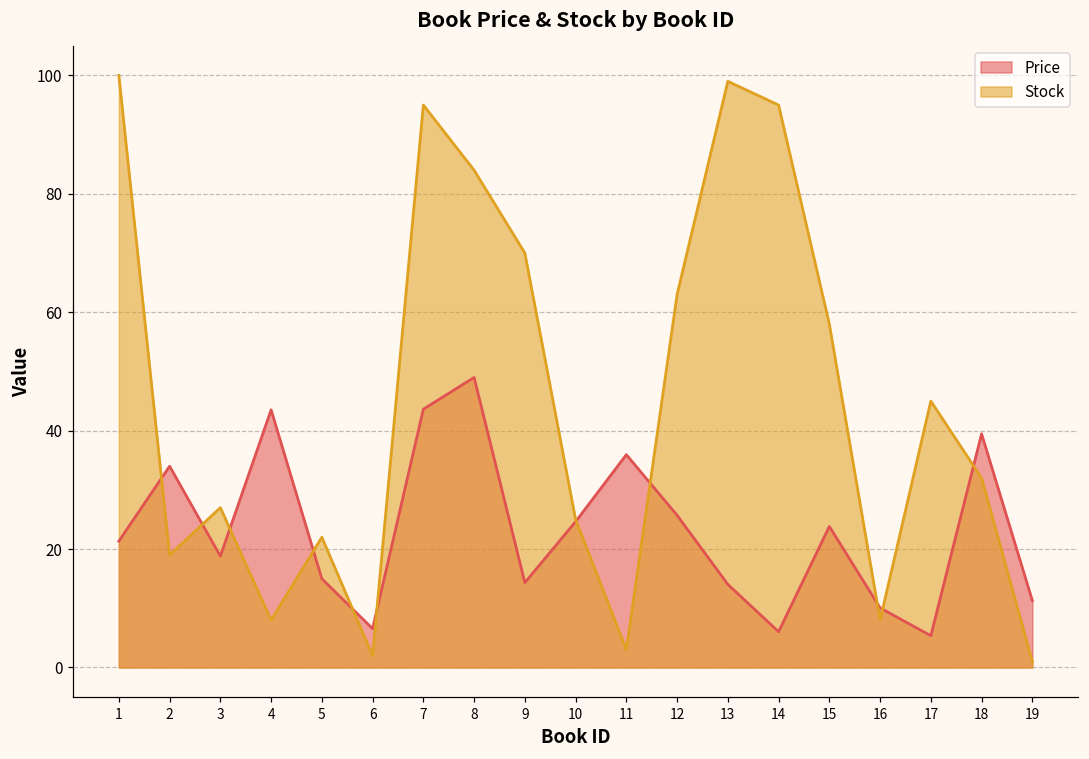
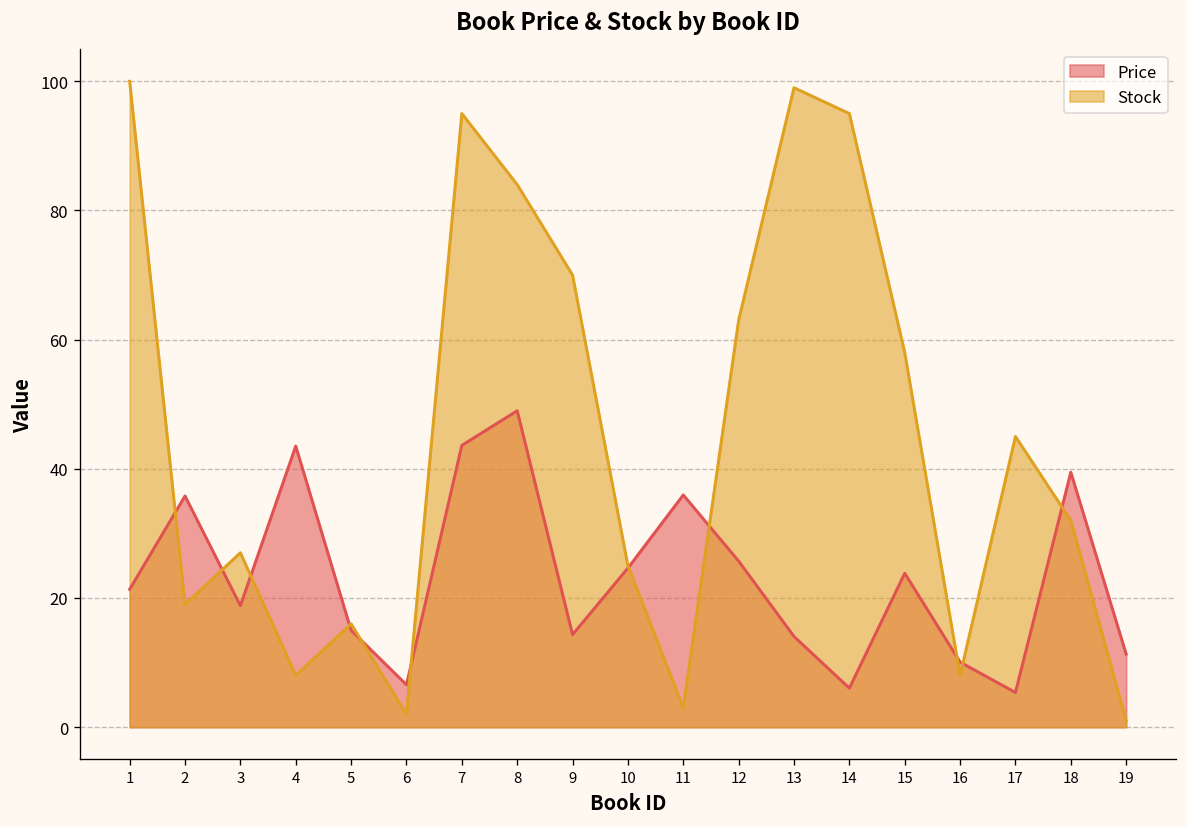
  {
    "Price": {
      "1": 21,
-     "2": 34,
+     "2": 36,
      "3": 19,
      "4": 44,
      "5": 15,
      "6": 7,
      "7": 44,
      "8": 49,
      "9": 14,
      "11": 36,
      "12": 26,
      "13": 14,
      "14": 6,
      "15": 24,
      "16": 10,
      "17": 5,
      "18": 39,
      "19": 11
    },
    "Stock": {
      "1": 100,
      "2": 19,
      "3": 27,
      "4": 8,
-     "5": 22,
+     "5": 16,
      "6": 2,
      "7": 95,
      "8": 84,
      "9": 70,
      "11": 3,
      "12": 63,
      "13": 99,
      "14": 95,
      "15": 58,
      "16": 8,
      "17": 45,
      "18": 32,
      "19": 1
    }
  }
